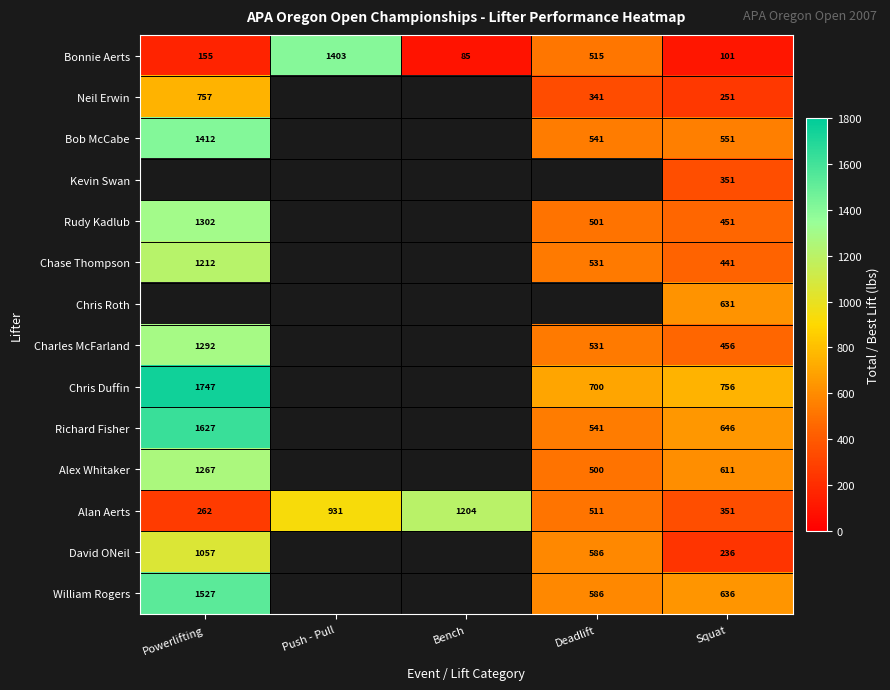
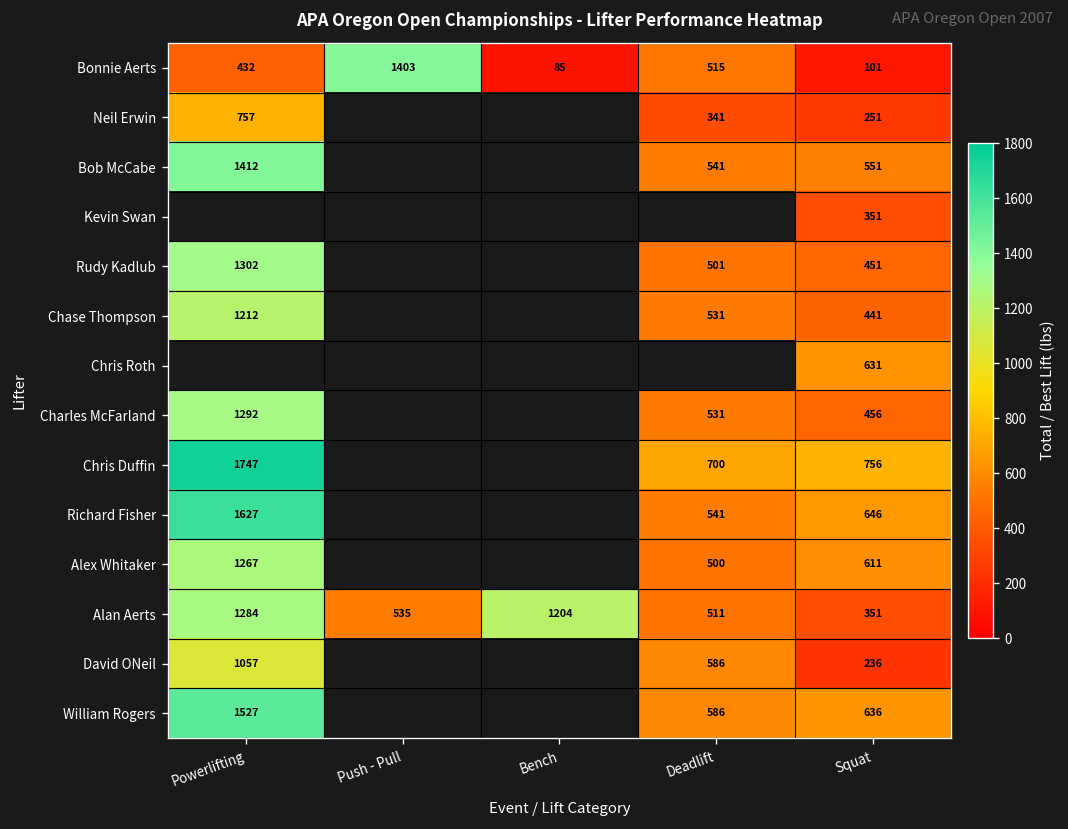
  {
    "Bonnie Aerts": {
-     "Powerlifting": 155,
+     "Powerlifting": 432,
      "Push - Pull": 1403,
      "Bench": 85,
      "Deadlift": 515,
      "Squat": 101
    },
    "Neil Erwin": {
      "Powerlifting": 757,
      "Deadlift": 341,
      "Squat": 251
    },
    "Bob McCabe": {
      "Powerlifting": 1412,
      "Deadlift": 541,
      "Squat": 551
    },
    "Kevin Swan": {
      "Squat": 351
    },
    "Rudy Kadlub": {
      "Powerlifting": 1302,
      "Deadlift": 501,
      "Squat": 451
    },
    "Chase Thompson": {
      "Powerlifting": 1212,
      "Deadlift": 531,
      "Squat": 441
    },
    "Chris Roth": {
      "Squat": 631
    },
    "Charles McFarland": {
      "Powerlifting": 1292,
      "Deadlift": 531,
      "Squat": 456
    },
    "Chris Duffin": {
      "Powerlifting": 1747,
      "Deadlift": 700,
      "Squat": 756
    },
    "Richard Fisher": {
      "Powerlifting": 1627,
      "Deadlift": 541,
      "Squat": 646
    },
    "Alex Whitaker": {
      "Powerlifting": 1267,
      "Deadlift": 500,
      "Squat": 611
    },
    "Alan Aerts": {
-     "Powerlifting": 262,
-     "Push - Pull": 931,
+     "Powerlifting": 1284,
+     "Push - Pull": 535,
      "Bench": 1204,
      "Deadlift": 511,
      "Squat": 351
    },
    "David ONeil": {
      "Powerlifting": 1057,
      "Deadlift": 586,
      "Squat": 236
    },
    "William Rogers": {
      "Powerlifting": 1527,
      "Deadlift": 586,
      "Squat": 636
    }
  }
